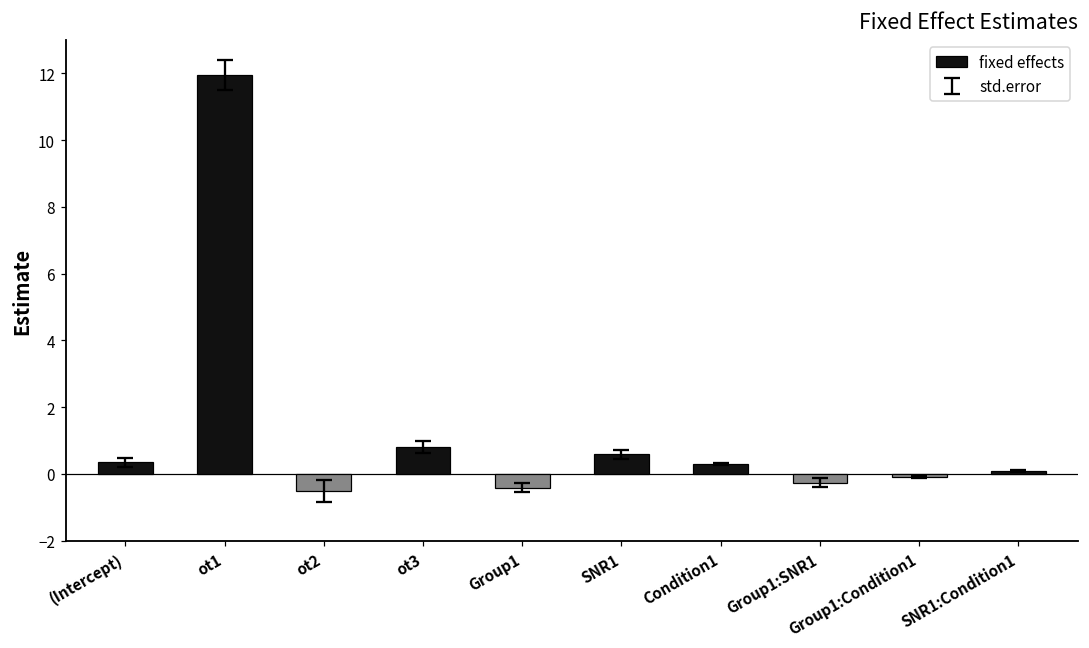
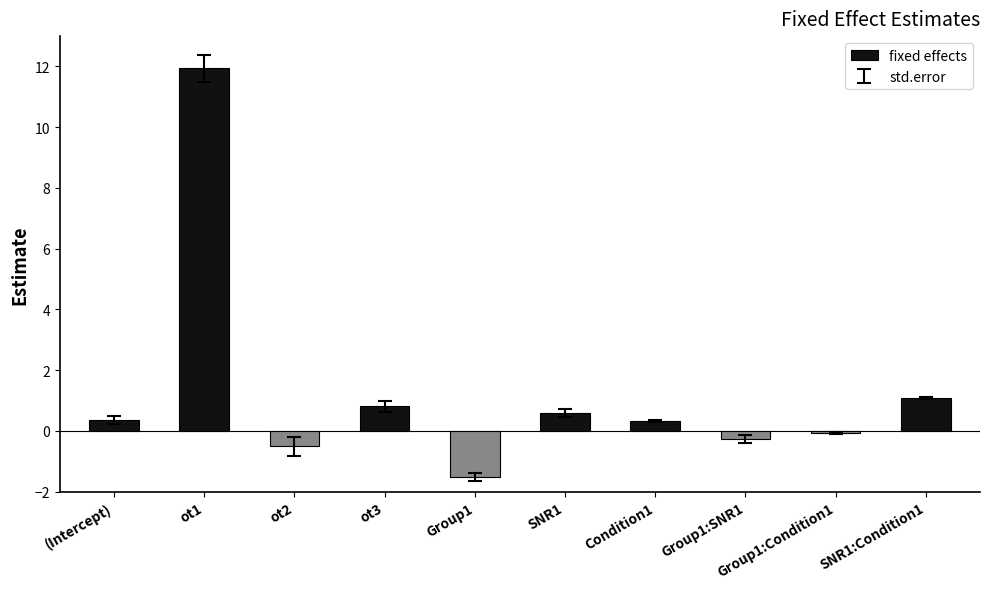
  {
    "fixed effects": {
      "(Intercept)": 0.4,
      "ot1": 11.9,
      "ot2": -0.5,
      "ot3": 0.8,
-     "Group1": -0.4,
+     "Group1": -1.5,
      "SNR1": 0.6,
      "Condition1": 0.3,
      "Group1:SNR1": -0.3,
      "Group1:Condition1": -0.1,
-     "SNR1:Condition1": 0.1
+     "SNR1:Condition1": 1.1
    }
  }
